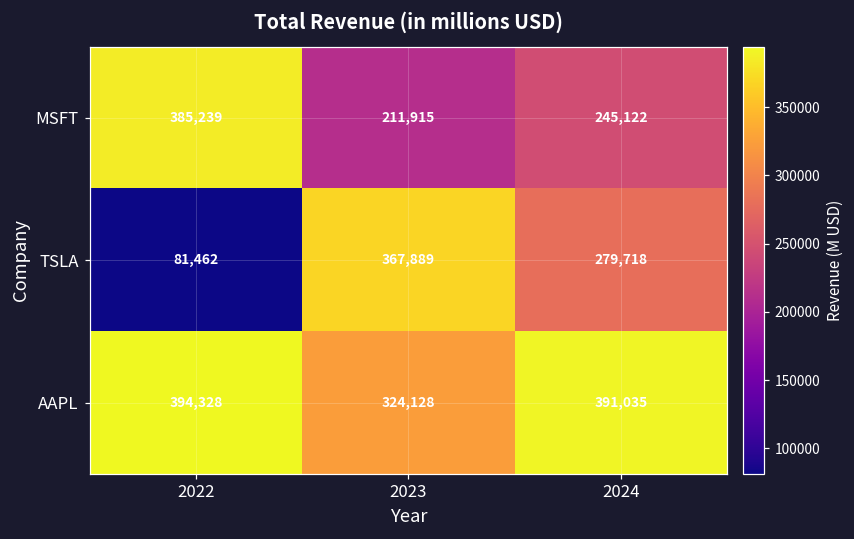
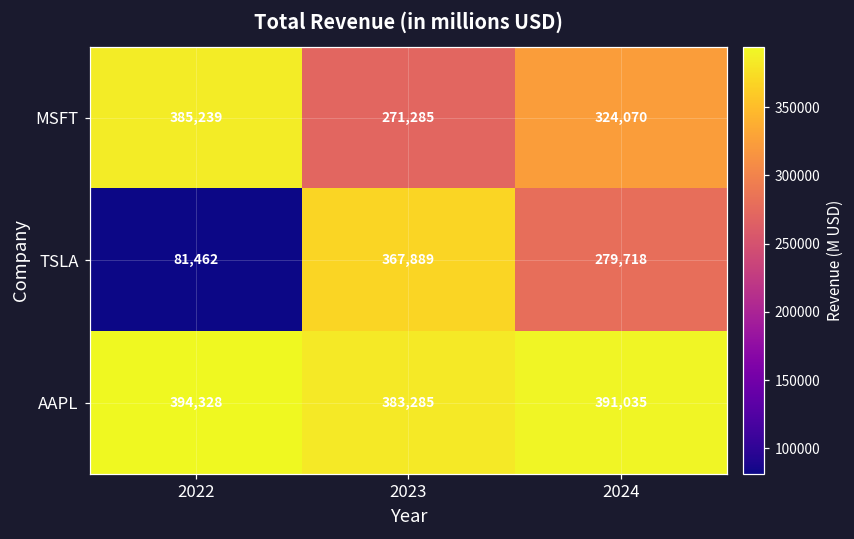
  {
    "MSFT": {
      "2022": "385,239",
-     "2023": "211,915",
-     "2024": "245,122"
+     "2023": "271,285",
+     "2024": "324,070"
    },
    "TSLA": {
      "2022": "81,462",
      "2023": "367,889",
      "2024": "279,718"
    },
    "AAPL": {
      "2022": "394,328",
-     "2023": "324,128",
+     "2023": "383,285",
      "2024": "391,035"
    }
  }
